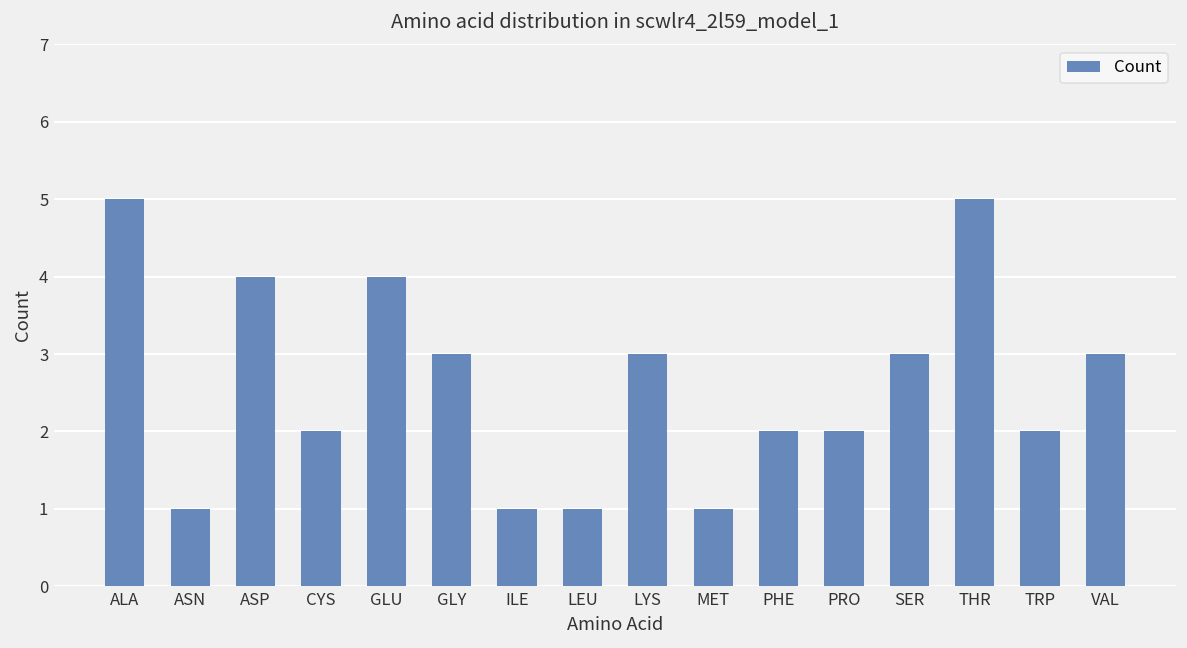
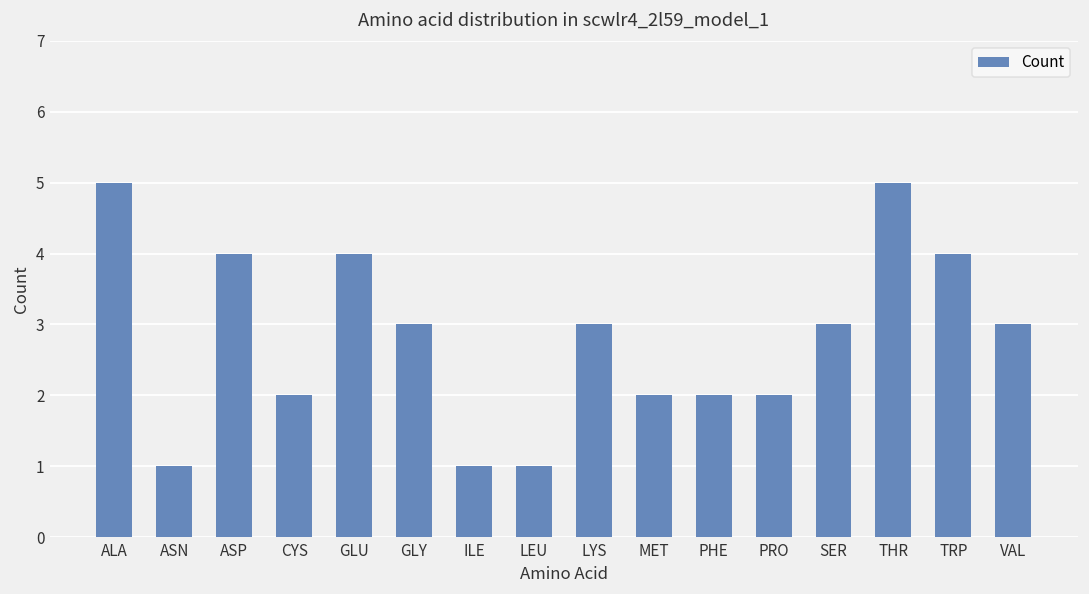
  {
    "ALA": 5,
    "ASN": 1,
    "ASP": 4,
    "CYS": 2,
    "GLU": 4,
    "GLY": 3,
    "ILE": 1,
    "LEU": 1,
    "LYS": 3,
-   "MET": 1,
+   "MET": 2,
    "PHE": 2,
    "PRO": 2,
    "SER": 3,
    "THR": 5,
-   "TRP": 2,
+   "TRP": 4,
    "VAL": 3
  }
